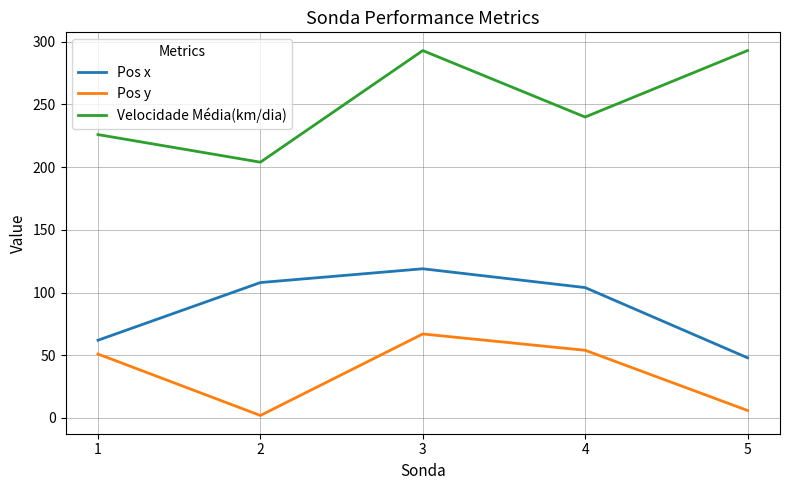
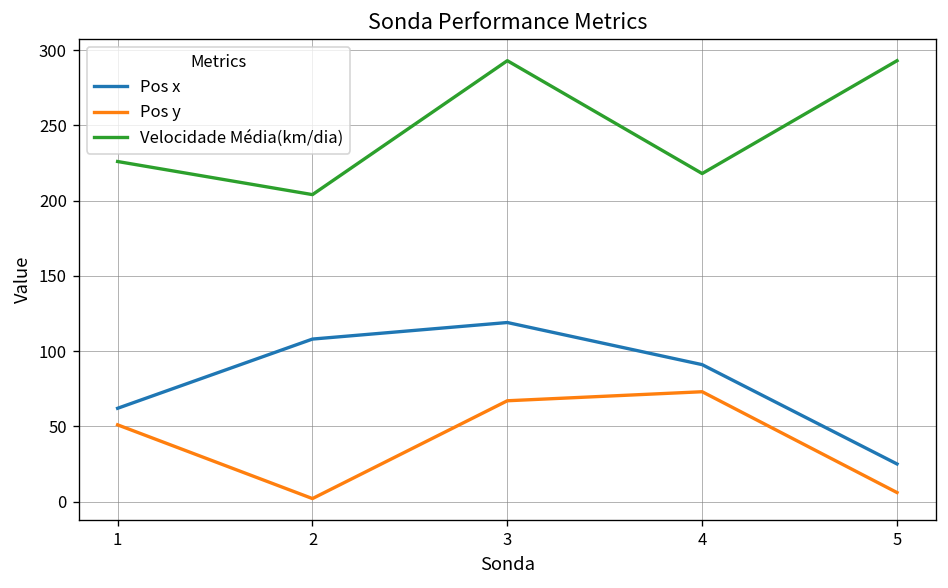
  {
    "Pos x": {
      "1": 62,
      "2": 108,
      "3": 119,
-     "4": 104,
-     "5": 48
+     "4": 91,
+     "5": 25
    },
    "Pos y": {
      "1": 51,
      "2": 2,
      "3": 67,
-     "4": 54,
+     "4": 73,
      "5": 6
    },
    "Velocidade Média(km/dia)": {
      "1": 226,
      "2": 204,
      "3": 293,
-     "4": 240,
+     "4": 218,
      "5": 293
    }
  }
